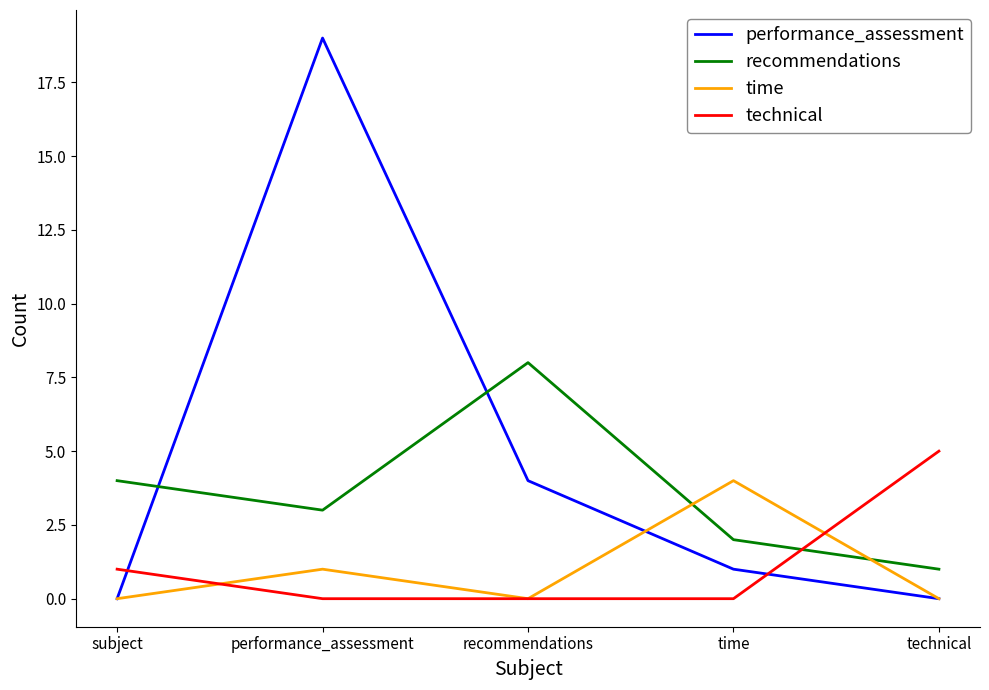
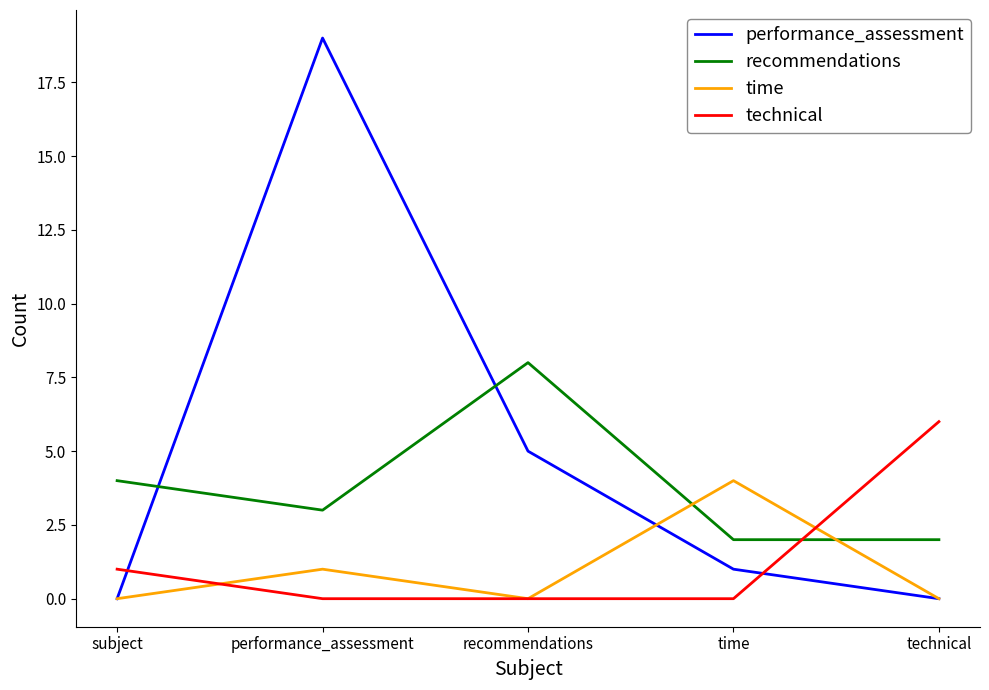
  {
    "performance_assessment": {
      "performance_assessment": 19,
-     "recommendations": 4,
+     "recommendations": 5,
      "time": 1
    },
    "recommendations": {
      "subject": 4,
      "performance_assessment": 3,
      "recommendations": 8,
      "time": 2,
-     "technical": 1
+     "technical": 2
    },
    "time": {
      "performance_assessment": 1,
      "time": 4
    },
    "technical": {
      "subject": 1,
      "performance_assessment": 0,
      "time": 0,
-     "technical": 5
+     "technical": 6
    }
  }
